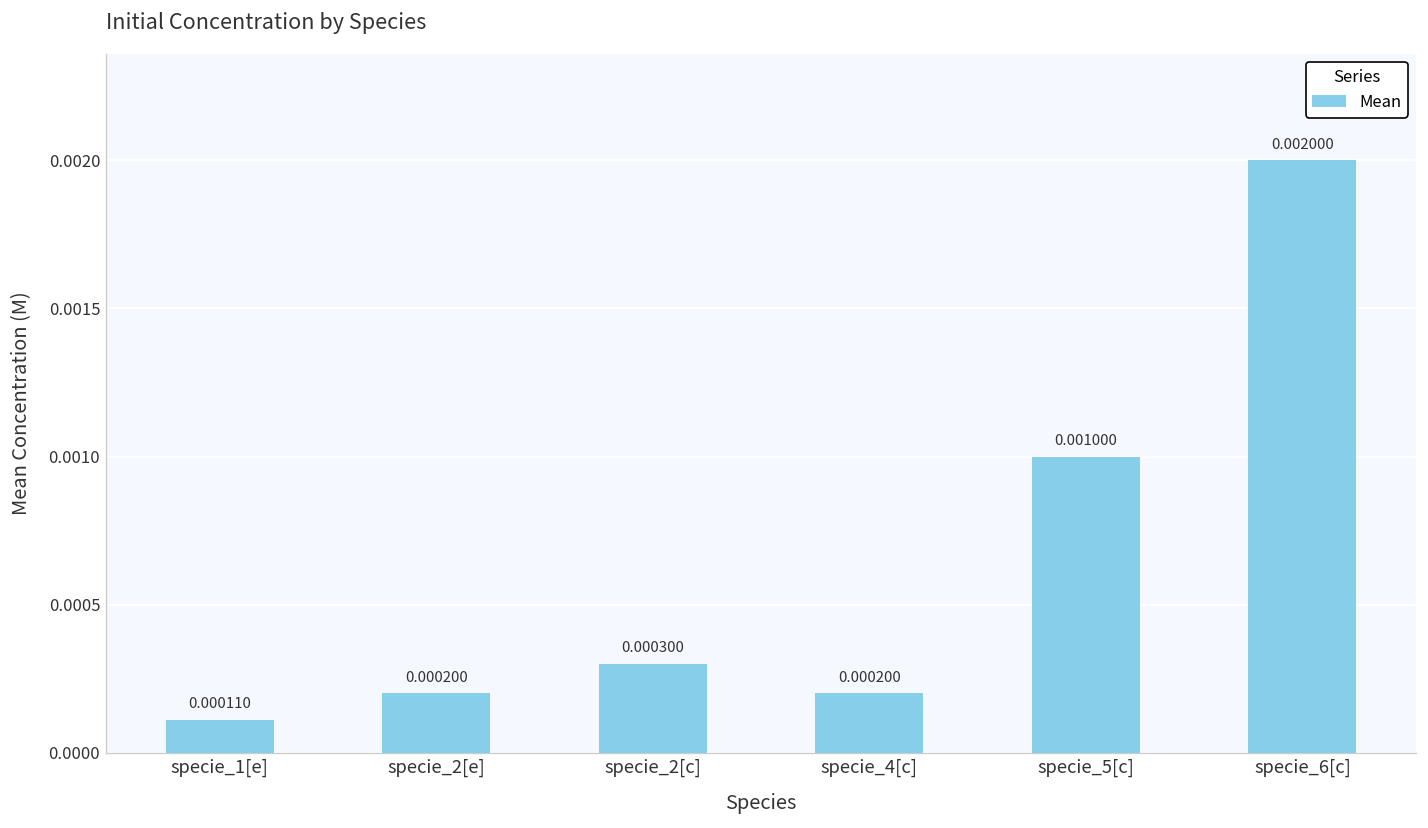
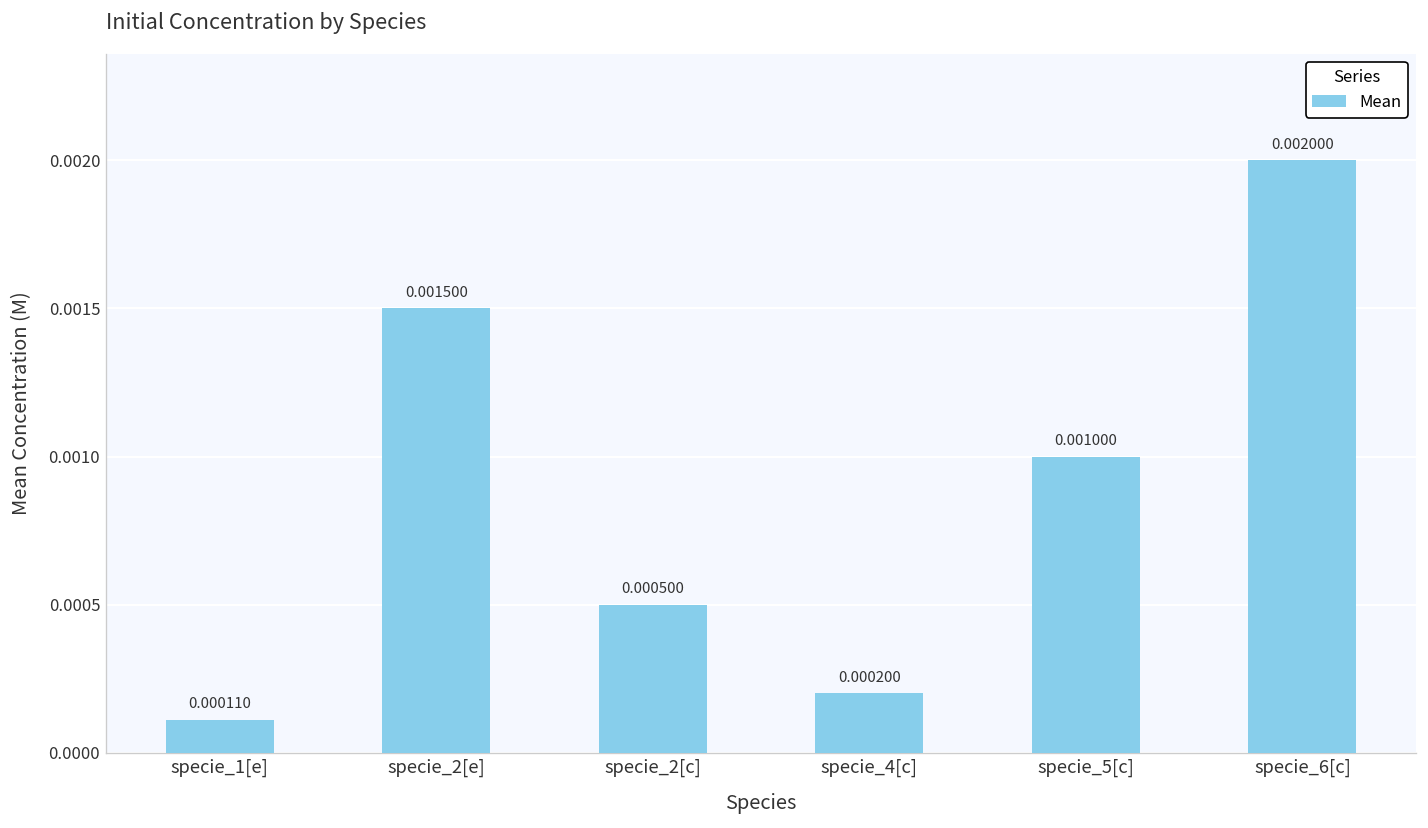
  {
    "specie_1[e]": 0.000110,
-   "specie_2[e]": 0.000200,
-   "specie_2[c]": 0.000300,
+   "specie_2[e]": 0.001500,
+   "specie_2[c]": 0.000500,
    "specie_4[c]": 0.000200,
    "specie_5[c]": 0.001000,
    "specie_6[c]": 0.002000
  }
